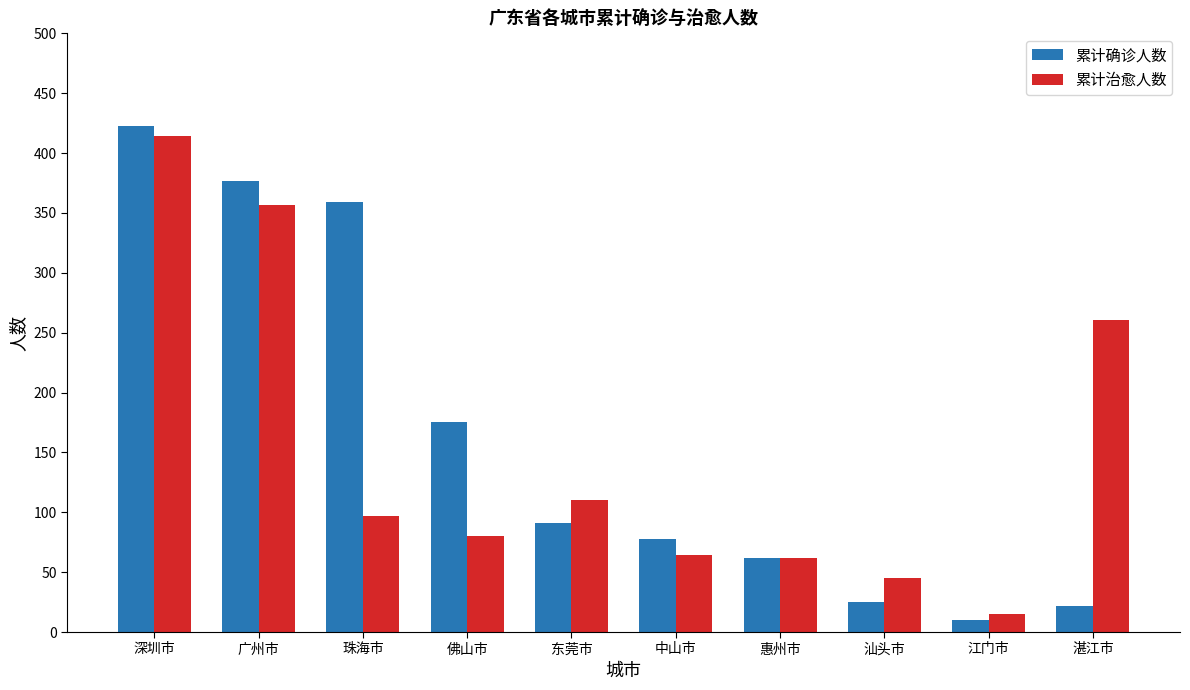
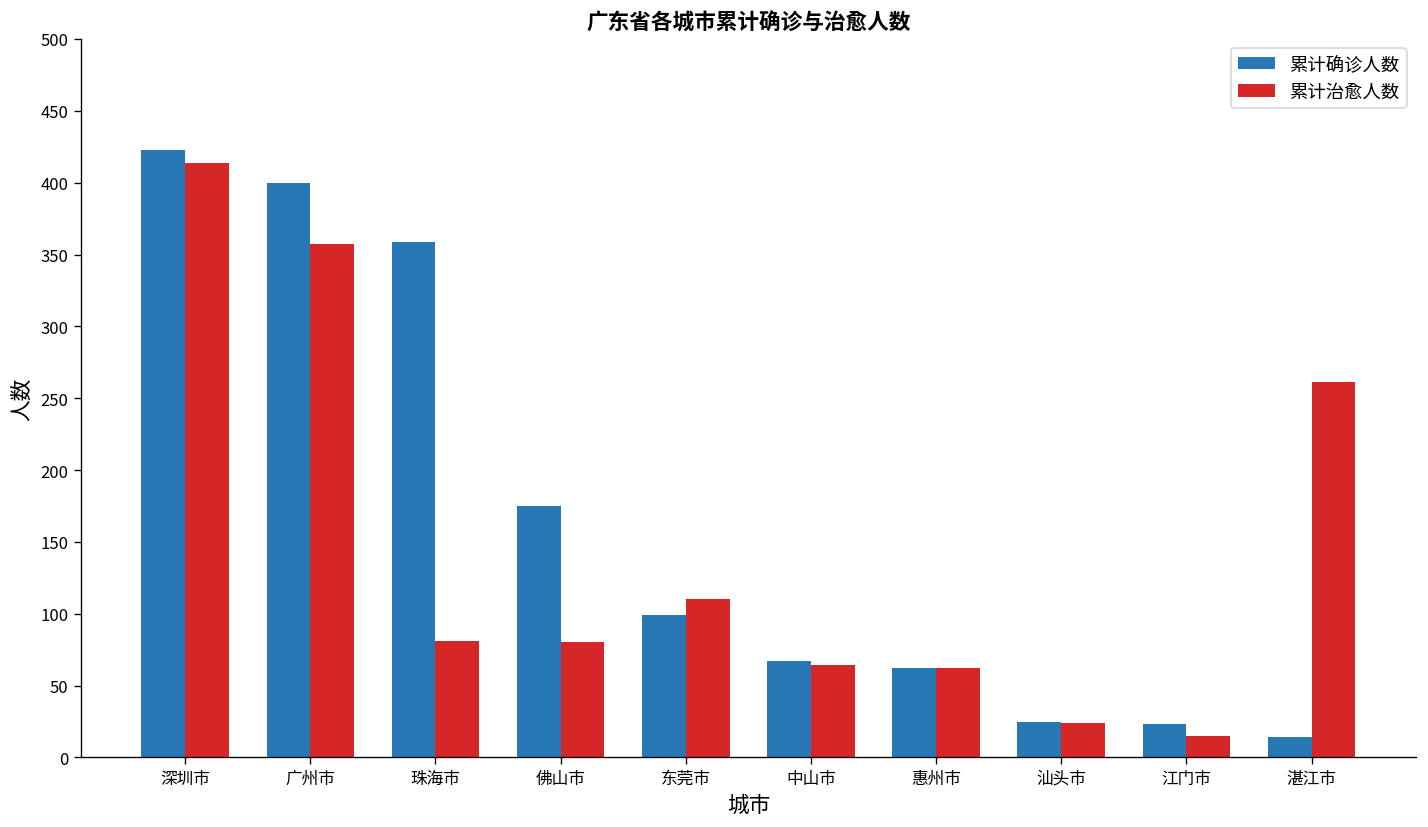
  {
    "累计确诊人数": {
      "深圳市": 423,
-     "广州市": 377,
+     "广州市": 400,
      "珠海市": 359,
      "佛山市": 175,
-     "东莞市": 91,
-     "中山市": 78,
+     "东莞市": 99,
+     "中山市": 67,
      "惠州市": 62,
      "汕头市": 25,
-     "江门市": 10,
-     "湛江市": 22
+     "江门市": 23,
+     "湛江市": 14
    },
    "累计治愈人数": {
      "深圳市": 414,
      "广州市": 357,
-     "珠海市": 97,
+     "珠海市": 81,
      "佛山市": 80,
      "东莞市": 110,
      "中山市": 64,
      "惠州市": 62,
-     "汕头市": 45,
+     "汕头市": 24,
      "江门市": 15,
      "湛江市": 261
    }
  }
